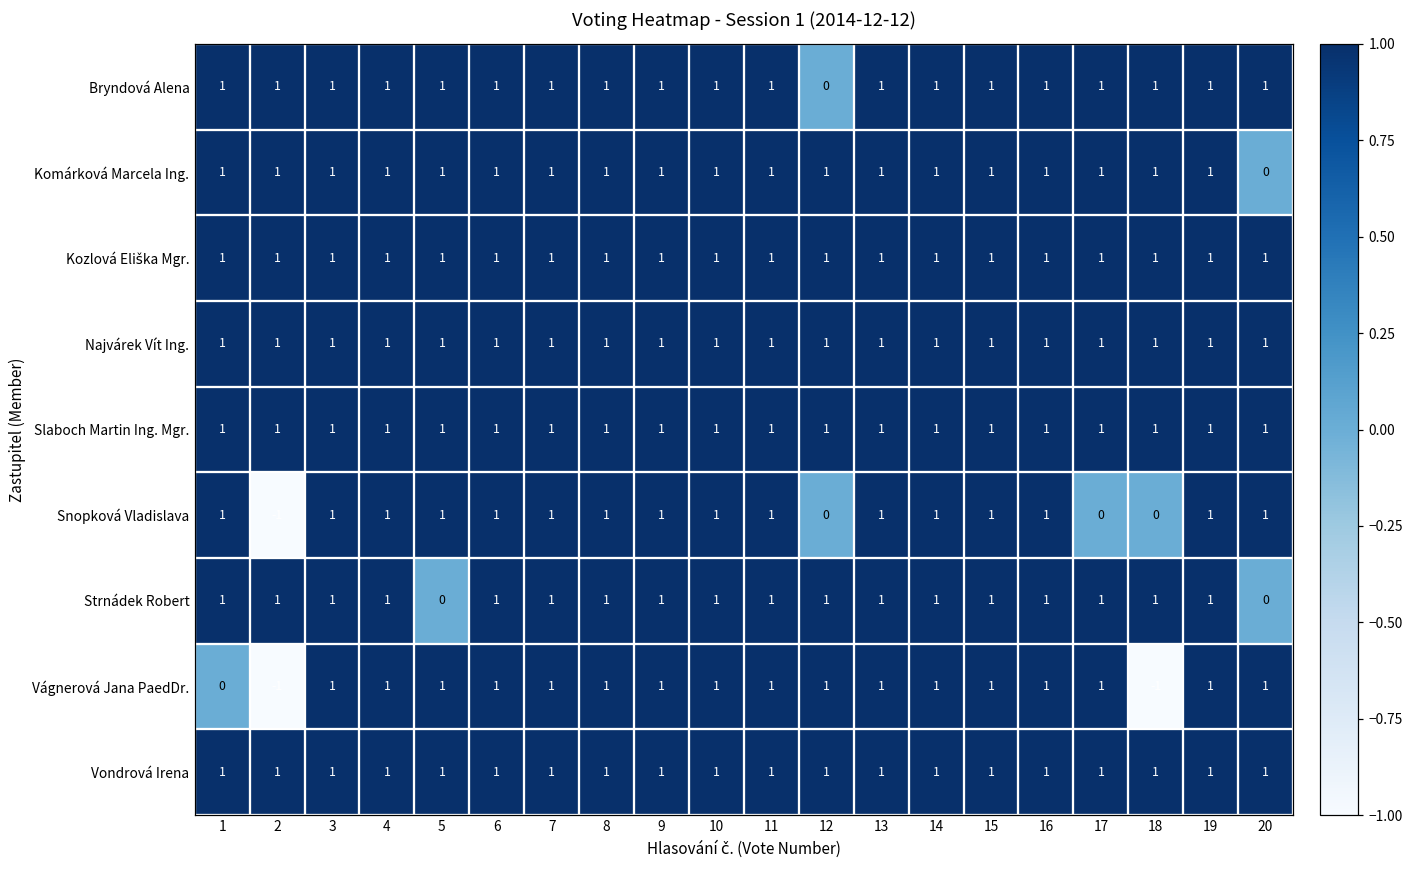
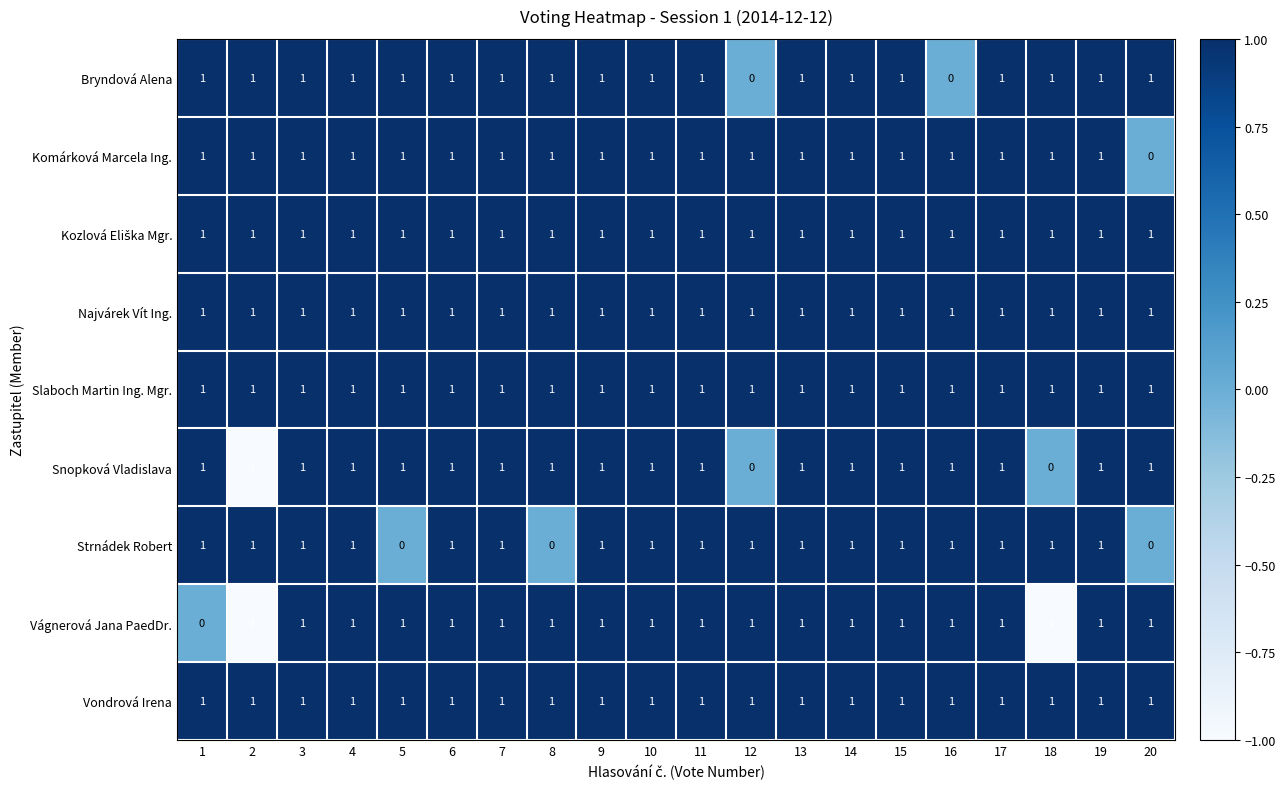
  {
    "Bryndová Alena": {
      "1": 1,
      "2": 1,
      "3": 1,
      "4": 1,
      "5": 1,
      "6": 1,
      "7": 1,
      "8": 1,
      "9": 1,
      "10": 1,
      "11": 1,
      "12": 0,
      "13": 1,
      "14": 1,
      "15": 1,
-     "16": 1,
+     "16": 0,
      "17": 1,
      "18": 1,
      "19": 1,
      "20": 1
    },
    "Komárková Marcela Ing.": {
      "1": 1,
      "2": 1,
      "3": 1,
      "4": 1,
      "5": 1,
      "6": 1,
      "7": 1,
      "8": 1,
      "9": 1,
      "10": 1,
      "11": 1,
      "12": 1,
      "13": 1,
      "14": 1,
      "15": 1,
      "16": 1,
      "17": 1,
      "18": 1,
      "19": 1,
      "20": 0
    },
    "Kozlová Eliška Mgr.": {
      "1": 1,
      "2": 1,
      "3": 1,
      "4": 1,
      "5": 1,
      "6": 1,
      "7": 1,
      "8": 1,
      "9": 1,
      "10": 1,
      "11": 1,
      "12": 1,
      "13": 1,
      "14": 1,
      "15": 1,
      "16": 1,
      "17": 1,
      "18": 1,
      "19": 1,
      "20": 1
    },
    "Najvárek Vít Ing.": {
      "1": 1,
      "2": 1,
      "3": 1,
      "4": 1,
      "5": 1,
      "6": 1,
      "7": 1,
      "8": 1,
      "9": 1,
      "10": 1,
      "11": 1,
      "12": 1,
      "13": 1,
      "14": 1,
      "15": 1,
      "16": 1,
      "17": 1,
      "18": 1,
      "19": 1,
      "20": 1
    },
    "Slaboch Martin Ing. Mgr.": {
      "1": 1,
      "2": 1,
      "3": 1,
      "4": 1,
      "5": 1,
      "6": 1,
      "7": 1,
      "8": 1,
      "9": 1,
      "10": 1,
      "11": 1,
      "12": 1,
      "13": 1,
      "14": 1,
      "15": 1,
      "16": 1,
      "17": 1,
      "18": 1,
      "19": 1,
      "20": 1
    },
    "Snopková Vladislava": {
      "1": 1,
      "3": 1,
      "4": 1,
      "5": 1,
      "6": 1,
      "7": 1,
      "8": 1,
      "9": 1,
      "10": 1,
      "11": 1,
      "12": 0,
      "13": 1,
      "14": 1,
      "15": 1,
      "16": 1,
-     "17": 0,
+     "17": 1,
      "18": 0,
      "19": 1,
      "20": 1
    },
    "Strnádek Robert": {
      "1": 1,
      "2": 1,
      "3": 1,
      "4": 1,
      "5": 0,
      "6": 1,
      "7": 1,
-     "8": 1,
+     "8": 0,
      "9": 1,
      "10": 1,
      "11": 1,
      "12": 1,
      "13": 1,
      "14": 1,
      "15": 1,
      "16": 1,
      "17": 1,
      "18": 1,
      "19": 1,
      "20": 0
    },
    "Vágnerová Jana PaedDr.": {
      "1": 0,
      "3": 1,
      "4": 1,
      "5": 1,
      "6": 1,
      "7": 1,
      "8": 1,
      "9": 1,
      "10": 1,
      "11": 1,
      "12": 1,
      "13": 1,
      "14": 1,
      "15": 1,
      "16": 1,
      "17": 1,
      "19": 1,
      "20": 1
    },
    "Vondrová Irena": {
      "1": 1,
      "2": 1,
      "3": 1,
      "4": 1,
      "5": 1,
      "6": 1,
      "7": 1,
      "8": 1,
      "9": 1,
      "10": 1,
      "11": 1,
      "12": 1,
      "13": 1,
      "14": 1,
      "15": 1,
      "16": 1,
      "17": 1,
      "18": 1,
      "19": 1,
      "20": 1
    }
  }
